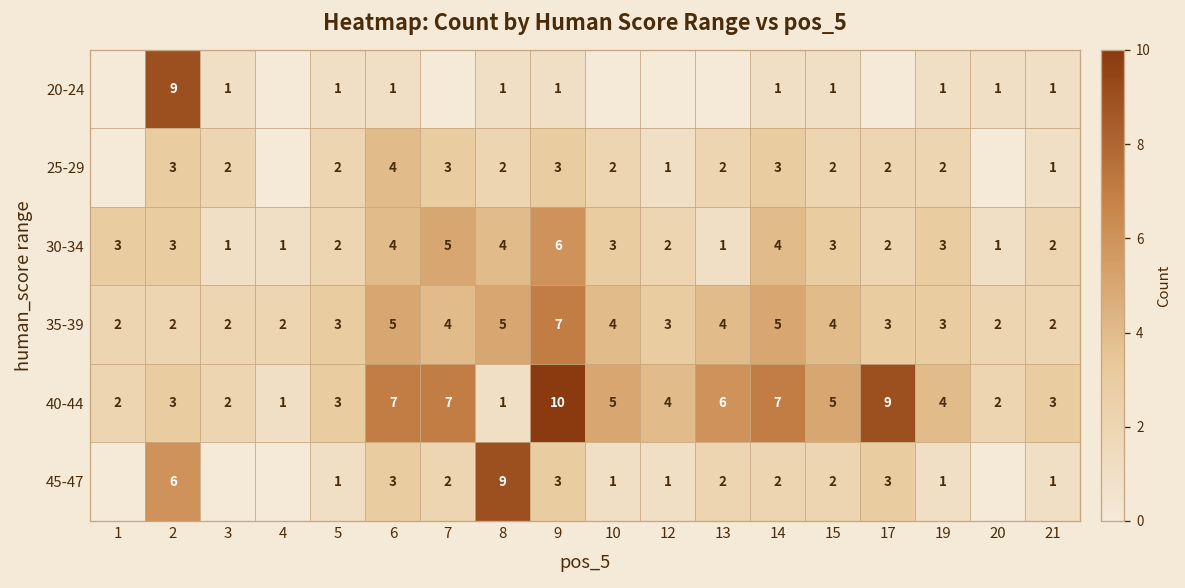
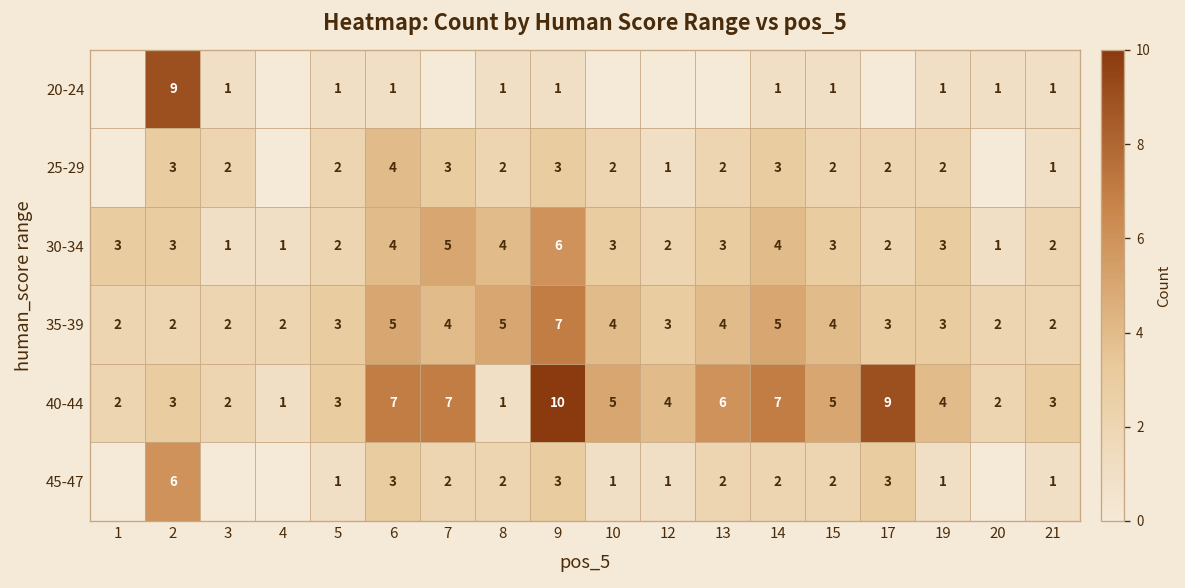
  {
    "20-24": {
      "2": 9,
      "3": 1,
      "5": 1,
      "6": 1,
      "8": 1,
      "9": 1,
      "14": 1,
      "15": 1,
      "19": 1,
      "20": 1,
      "21": 1
    },
    "25-29": {
      "2": 3,
      "3": 2,
      "5": 2,
      "6": 4,
      "7": 3,
      "8": 2,
      "9": 3,
      "10": 2,
      "12": 1,
      "13": 2,
      "14": 3,
      "15": 2,
      "17": 2,
      "19": 2,
      "21": 1
    },
    "30-34": {
      "1": 3,
      "2": 3,
      "3": 1,
      "4": 1,
      "5": 2,
      "6": 4,
      "7": 5,
      "8": 4,
      "9": 6,
      "10": 3,
      "12": 2,
-     "13": 1,
+     "13": 3,
      "14": 4,
      "15": 3,
      "17": 2,
      "19": 3,
      "20": 1,
      "21": 2
    },
    "35-39": {
      "1": 2,
      "2": 2,
      "3": 2,
      "4": 2,
      "5": 3,
      "6": 5,
      "7": 4,
      "8": 5,
      "9": 7,
      "10": 4,
      "12": 3,
      "13": 4,
      "14": 5,
      "15": 4,
      "17": 3,
      "19": 3,
      "20": 2,
      "21": 2
    },
    "40-44": {
      "1": 2,
      "2": 3,
      "3": 2,
      "4": 1,
      "5": 3,
      "6": 7,
      "7": 7,
      "8": 1,
      "9": 10,
      "10": 5,
      "12": 4,
      "13": 6,
      "14": 7,
      "15": 5,
      "17": 9,
      "19": 4,
      "20": 2,
      "21": 3
    },
    "45-47": {
      "2": 6,
      "5": 1,
      "6": 3,
      "7": 2,
-     "8": 9,
+     "8": 2,
      "9": 3,
      "10": 1,
      "12": 1,
      "13": 2,
      "14": 2,
      "15": 2,
      "17": 3,
      "19": 1,
      "21": 1
    }
  }
